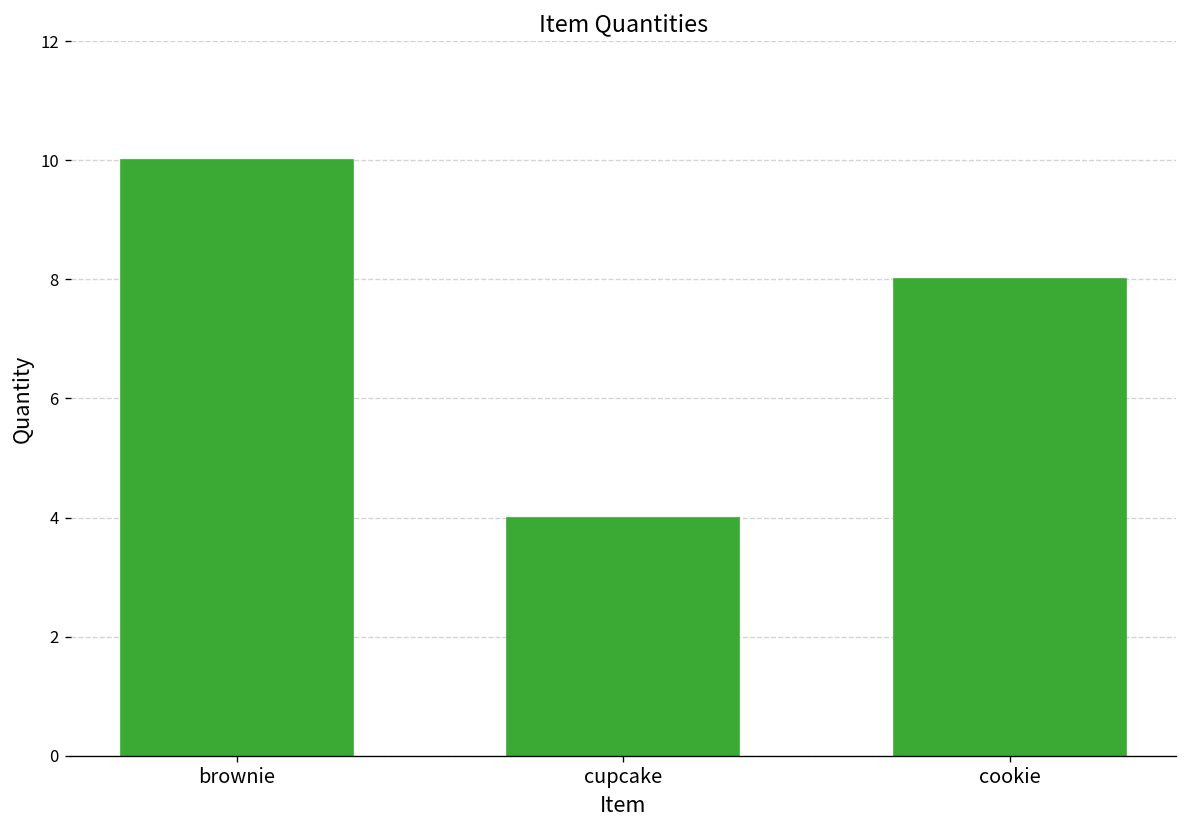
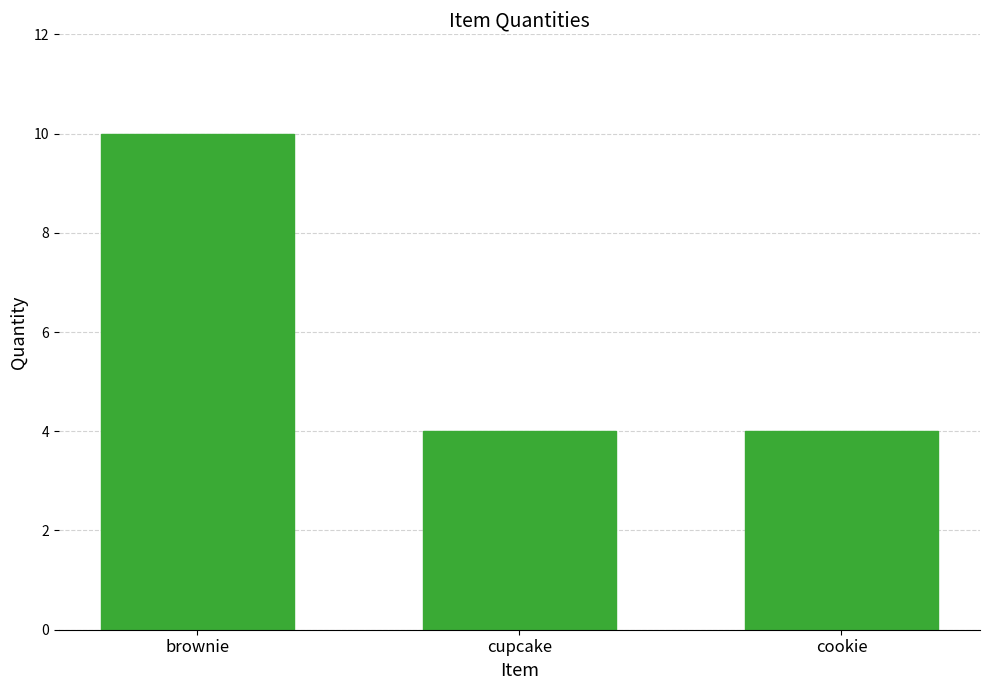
  {
    "brownie": 10,
    "cupcake": 4,
-   "cookie": 8
+   "cookie": 4
  }
